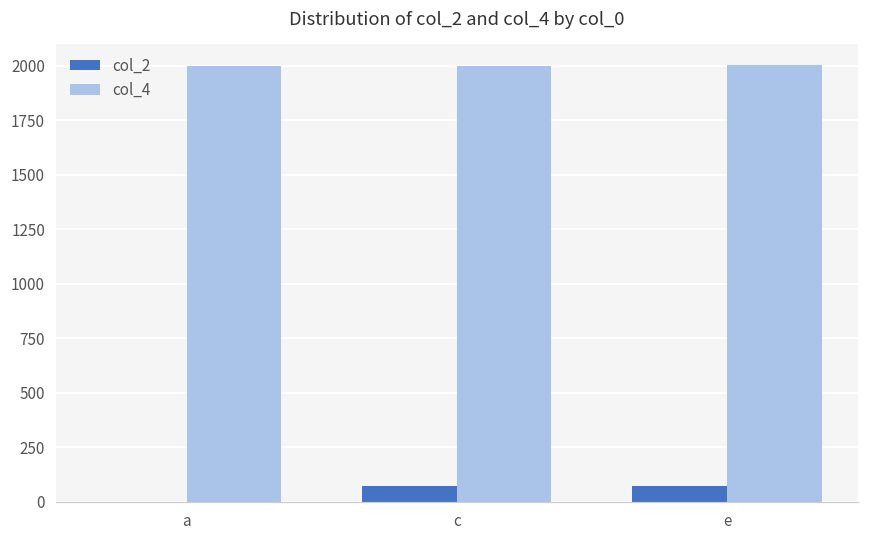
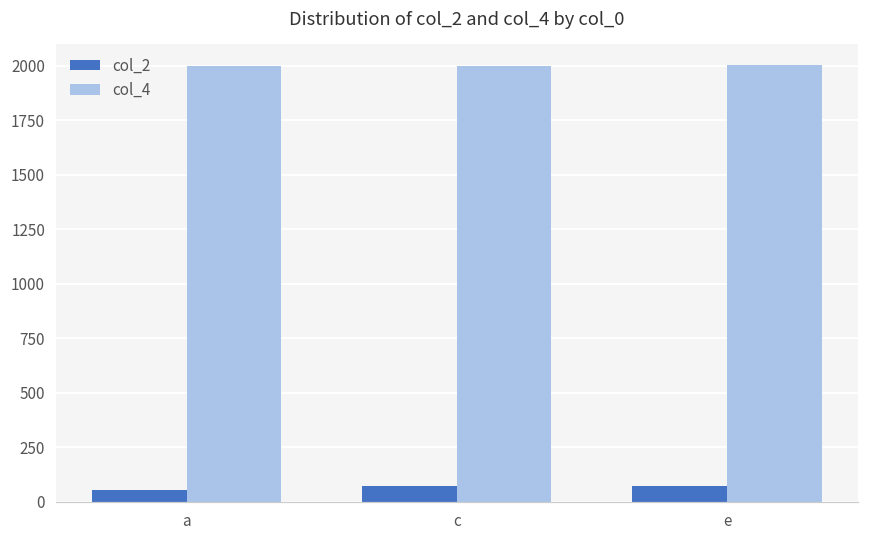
  {
    "col_2": {
-     "a": 0,
+     "a": 60,
      "c": 70,
      "e": 70
    },
    "col_4": {
      "a": 2000,
      "c": 2000,
      "e": 2000
    }
  }
